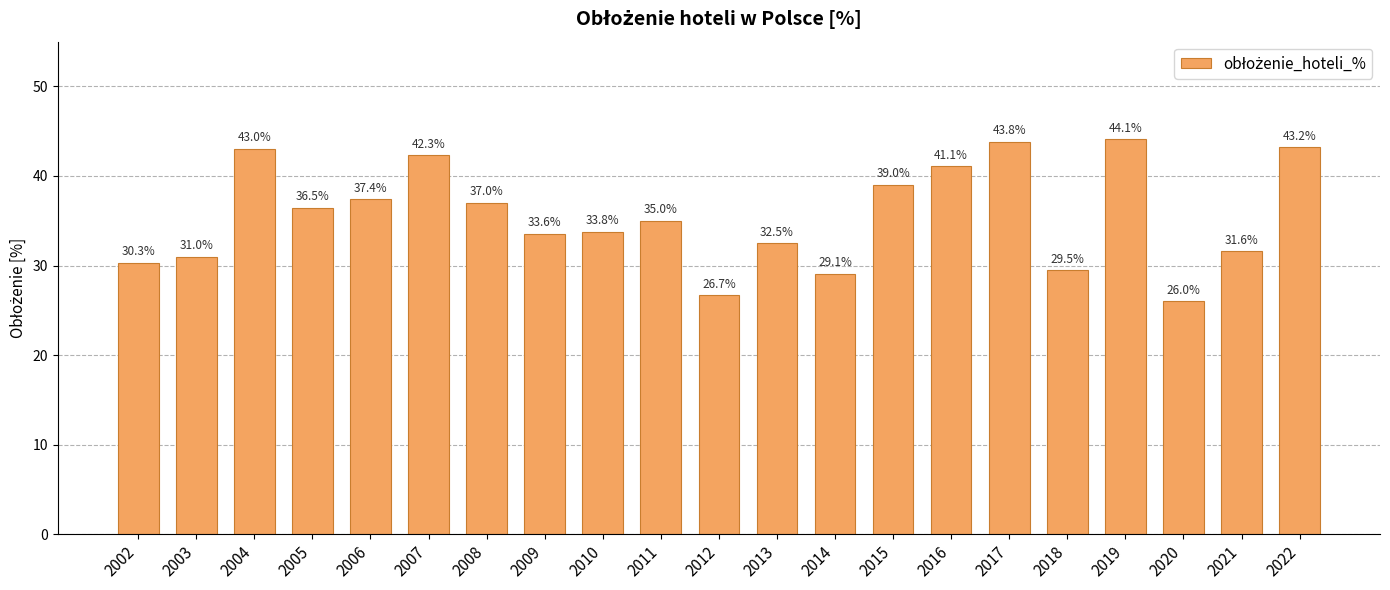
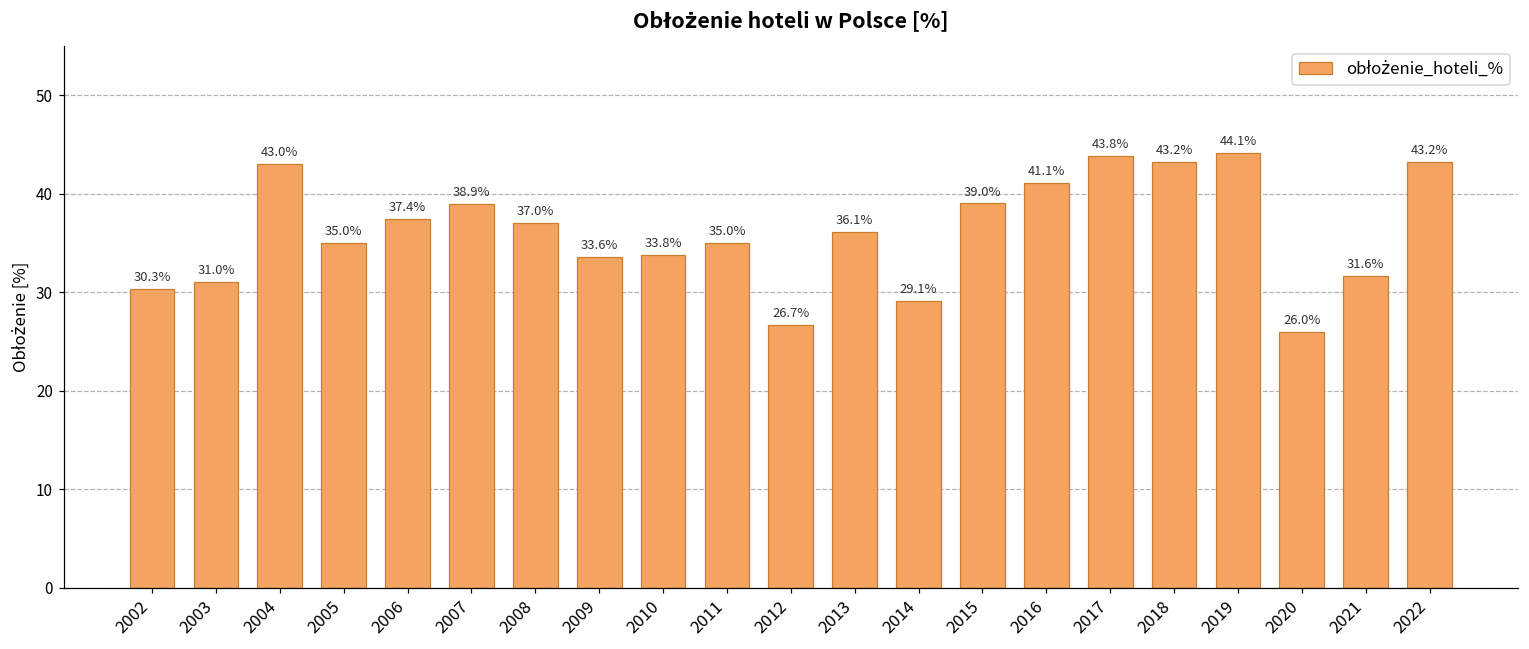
  {
    "2002": "30.3%",
    "2003": "31.0%",
    "2004": "43.0%",
-   "2005": "36.5%",
+   "2005": "35.0%",
    "2006": "37.4%",
-   "2007": "42.3%",
+   "2007": "38.9%",
    "2008": "37.0%",
    "2009": "33.6%",
    "2010": "33.8%",
    "2011": "35.0%",
    "2012": "26.7%",
-   "2013": "32.5%",
+   "2013": "36.1%",
    "2014": "29.1%",
    "2015": "39.0%",
    "2016": "41.1%",
    "2017": "43.8%",
-   "2018": "29.5%",
+   "2018": "43.2%",
    "2019": "44.1%",
    "2020": "26.0%",
    "2021": "31.6%",
    "2022": "43.2%"
  }
